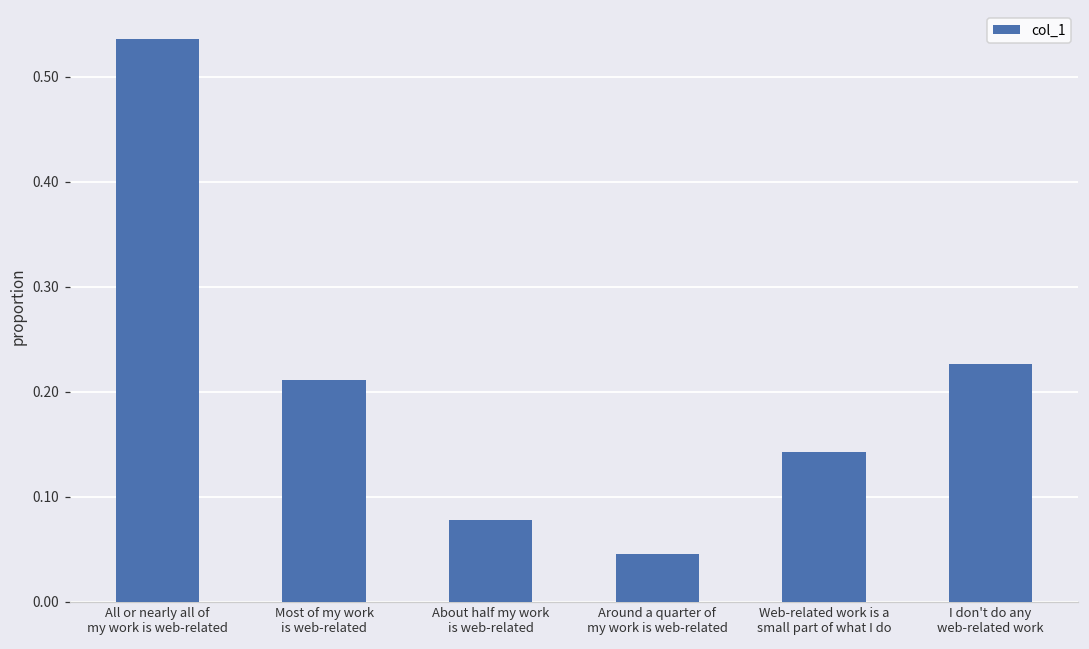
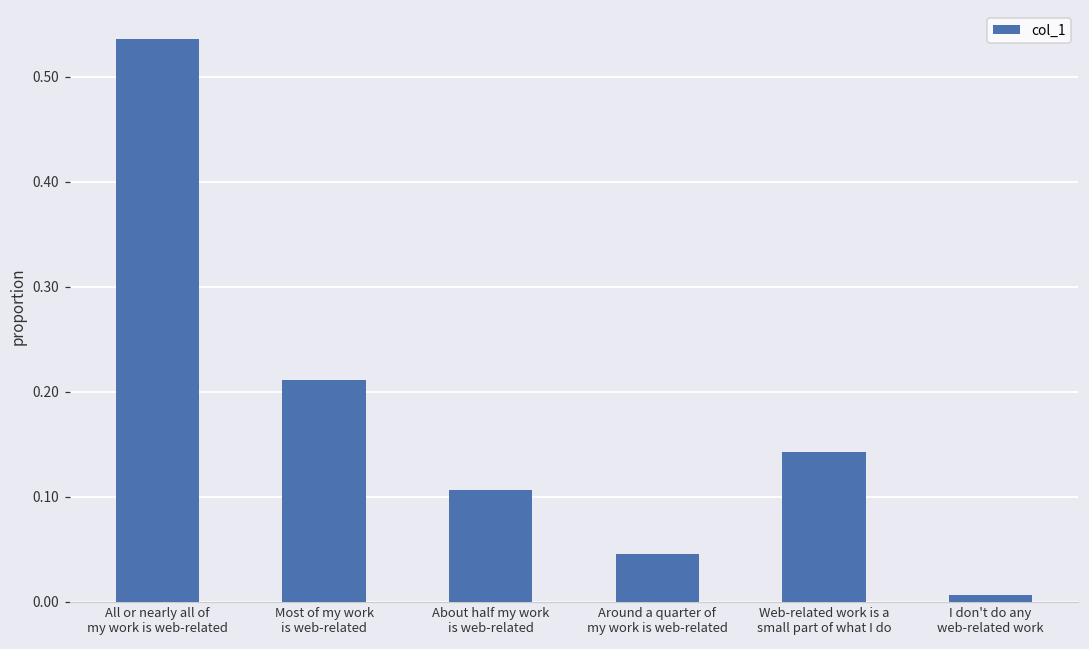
  {
    "All or nearly all of my work is web-related": 0.54,
    "Most of my work is web-related": 0.21,
-   "About half my work is web-related": 0.08,
+   "About half my work is web-related": 0.11,
    "Around a quarter of my work is web-related": 0.05,
    "Web-related work is a small part of what I do": 0.14,
-   "I don't do any web-related work": 0.23
+   "I don't do any web-related work": 0.01
  }
